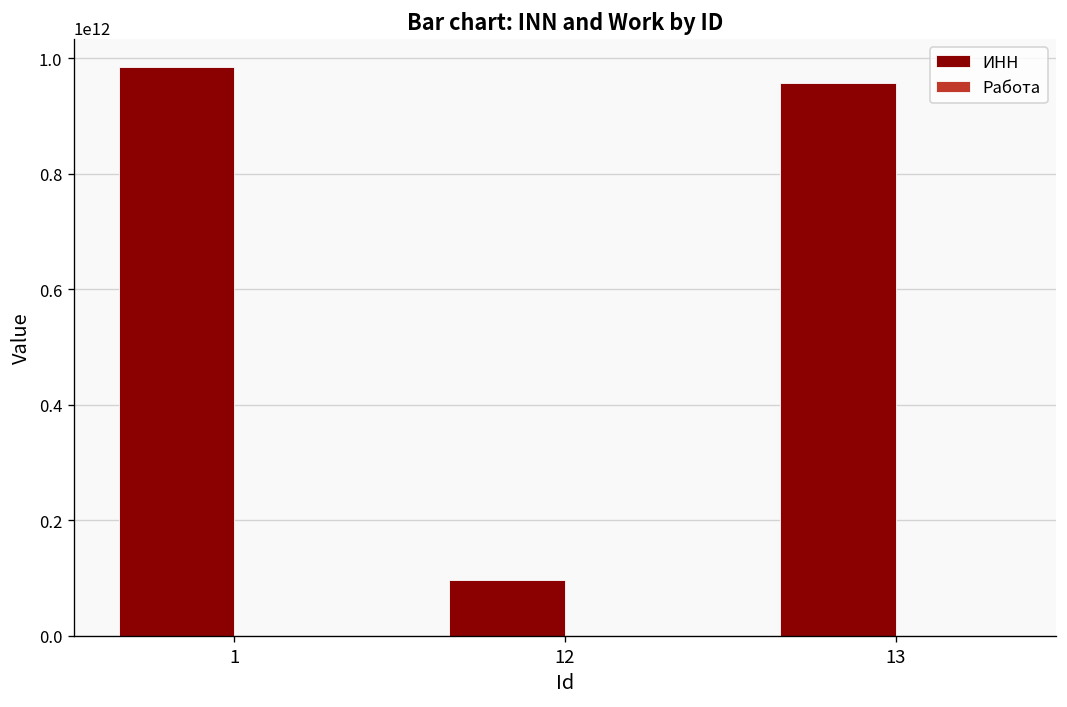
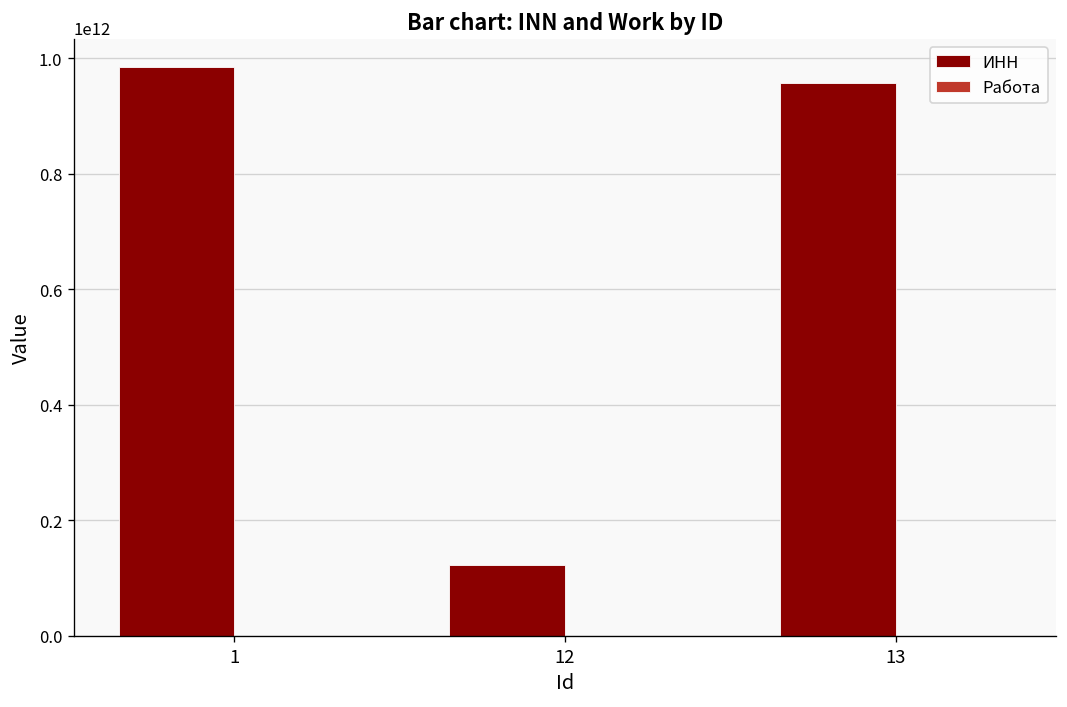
  {
    "ИНН": {
      "1": 980000000000,
-     "12": 100000000000,
+     "12": 120000000000,
      "13": 960000000000
    },
    "Работа": {
      "1": 0,
      "12": 0,
      "13": 0
    }
  }
